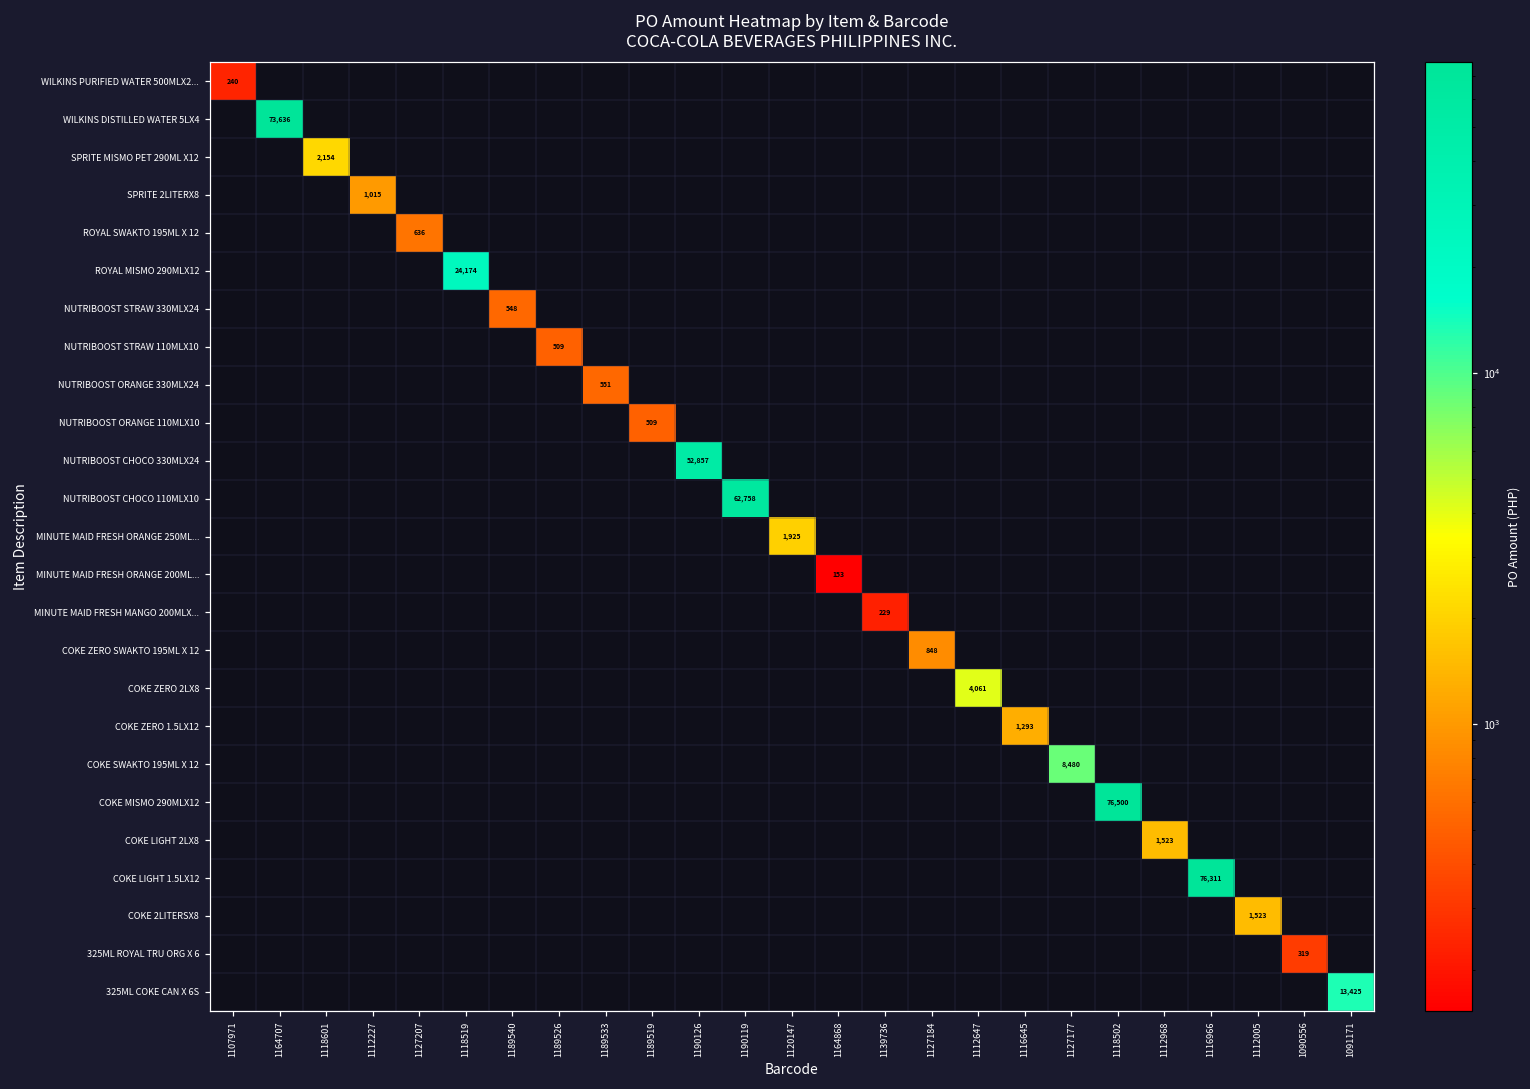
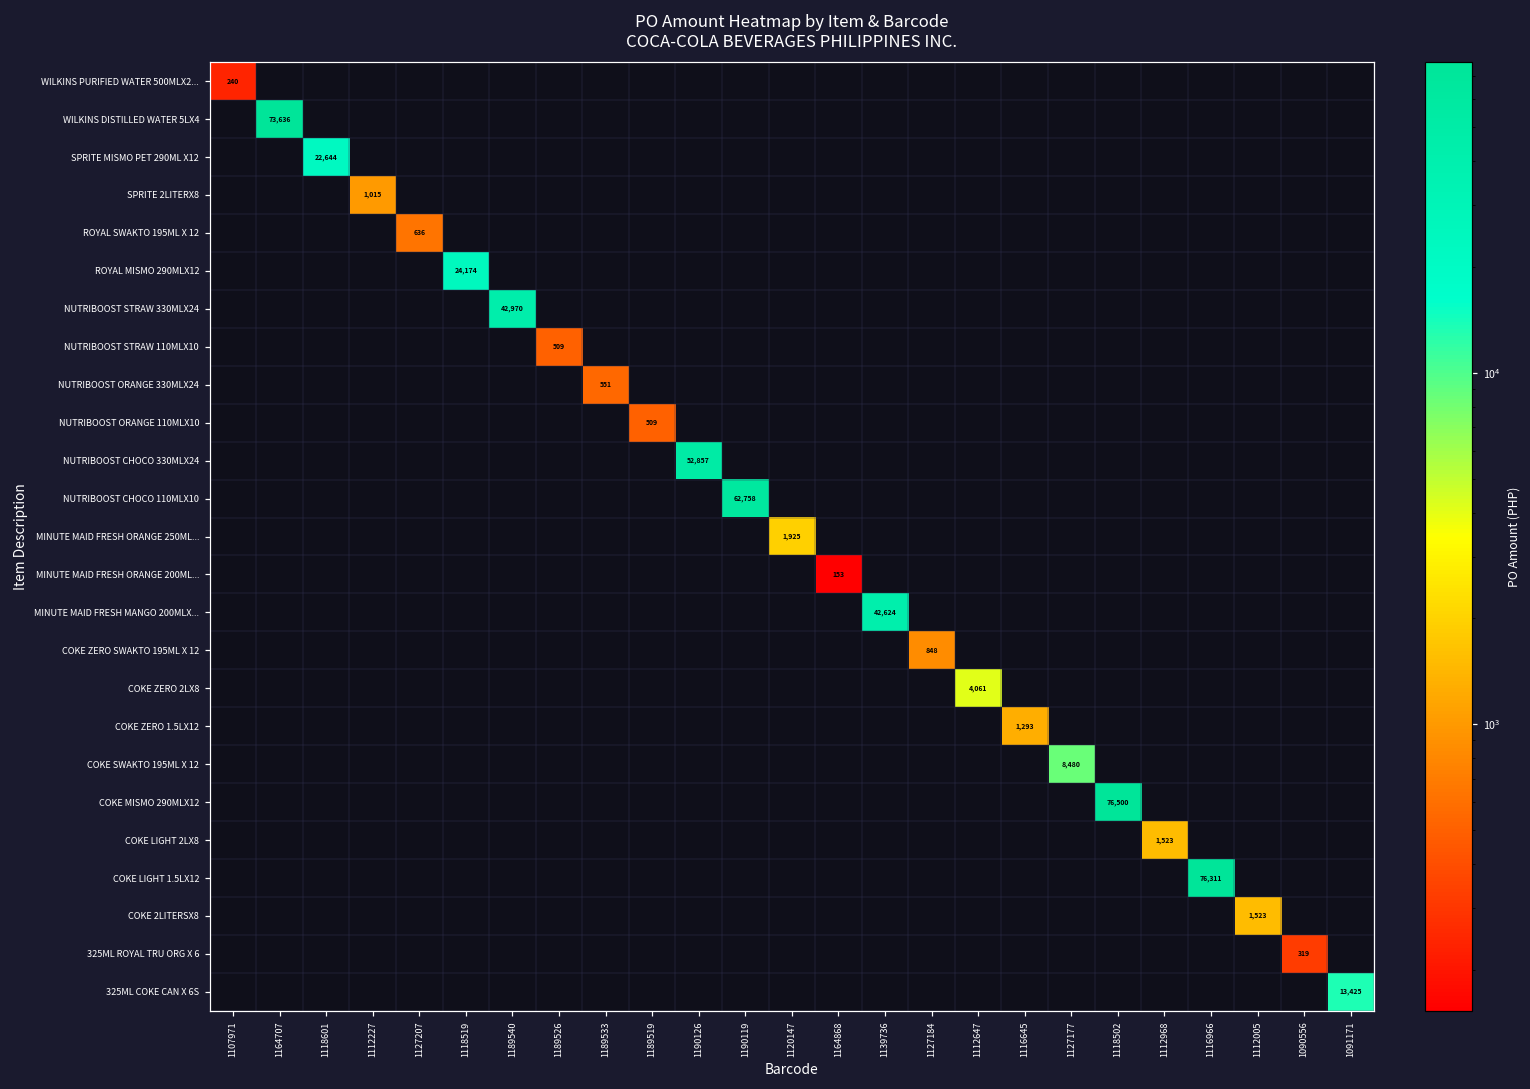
  {
    "WILKINS PURIFIED WATER 500MLX2...": {
      "1107971": "240"
    },
    "WILKINS DISTILLED WATER 5LX4": {
      "1164707": "73,636"
    },
    "SPRITE MISMO PET 290ML X12": {
-     "1118601": "2,154"
+     "1118601": "22,644"
    },
    "SPRITE 2LITERX8": {
      "1112227": "1,015"
    },
    "ROYAL SWAKTO 195ML X 12": {
      "1127207": "636"
    },
    "ROYAL MISMO 290MLX12": {
      "1118519": "24,174"
    },
    "NUTRIBOOST STRAW 330MLX24": {
-     "1189540": "548"
+     "1189540": "42,970"
    },
    "NUTRIBOOST STRAW 110MLX10": {
      "1189526": "509"
    },
    "NUTRIBOOST ORANGE 330MLX24": {
      "1189533": "551"
    },
    "NUTRIBOOST ORANGE 110MLX10": {
      "1189519": "509"
    },
    "NUTRIBOOST CHOCO 330MLX24": {
      "1190126": "52,857"
    },
    "NUTRIBOOST CHOCO 110MLX10": {
      "1190119": "62,758"
    },
    "MINUTE MAID FRESH ORANGE 250ML...": {
      "1120147": "1,925"
    },
    "MINUTE MAID FRESH ORANGE 200ML...": {
      "1164868": "153"
    },
    "MINUTE MAID FRESH MANGO 200MLX...": {
-     "1139736": "229"
+     "1139736": "42,624"
    },
    "COKE ZERO SWAKTO 195ML X 12": {
      "1127184": "848"
    },
    "COKE ZERO 2LX8": {
      "1112647": "4,061"
    },
    "COKE ZERO 1.5LX12": {
      "1116645": "1,293"
    },
    "COKE SWAKTO 195ML X 12": {
      "1127177": "8,480"
    },
    "COKE MISMO 290MLX12": {
      "1118502": "76,500"
    },
    "COKE LIGHT 2LX8": {
      "1112968": "1,523"
    },
    "COKE LIGHT 1.5LX12": {
      "1116966": "76,311"
    },
    "COKE 2LITERSX8": {
      "1112005": "1,523"
    },
    "325ML ROYAL TRU ORG X 6": {
      "1090556": "319"
    },
    "325ML COKE CAN X 6S": {
      "1091171": "13,425"
    }
  }
